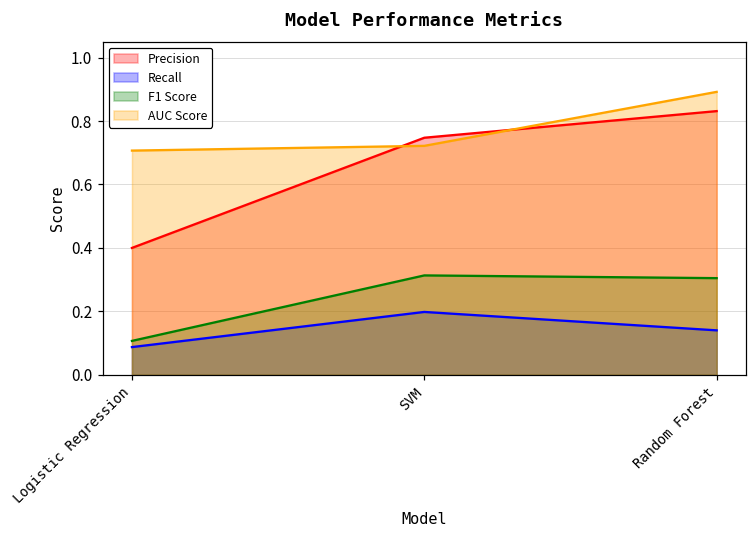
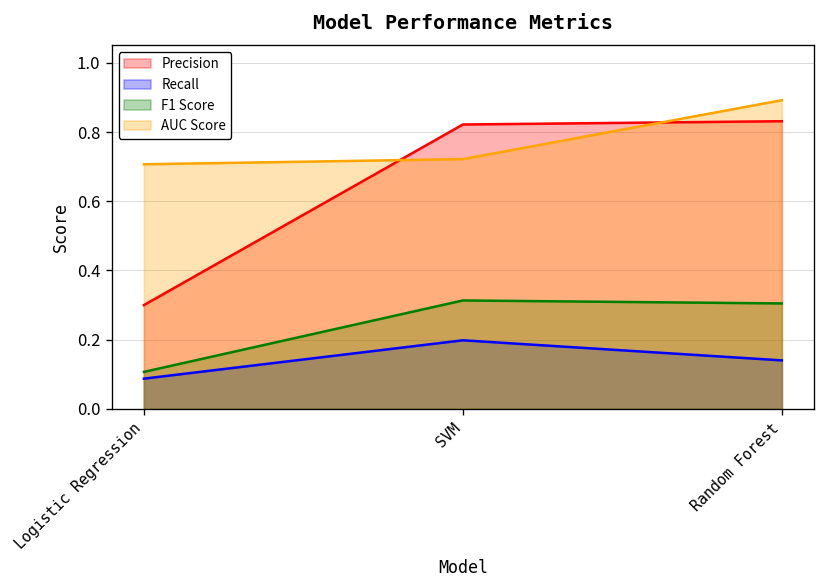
  {
    "Precision": {
-     "Logistic Regression": 0.4,
-     "SVM": 0.75,
+     "Logistic Regression": 0.3,
+     "SVM": 0.82,
      "Random Forest": 0.83
    },
    "Recall": {
      "Logistic Regression": 0.09,
      "SVM": 0.20,
      "Random Forest": 0.14
    },
    "F1 Score": {
      "Logistic Regression": 0.11,
      "SVM": 0.31,
      "Random Forest": 0.30
    },
    "AUC Score": {
      "Logistic Regression": 0.71,
      "SVM": 0.72,
      "Random Forest": 0.89
    }
  }
